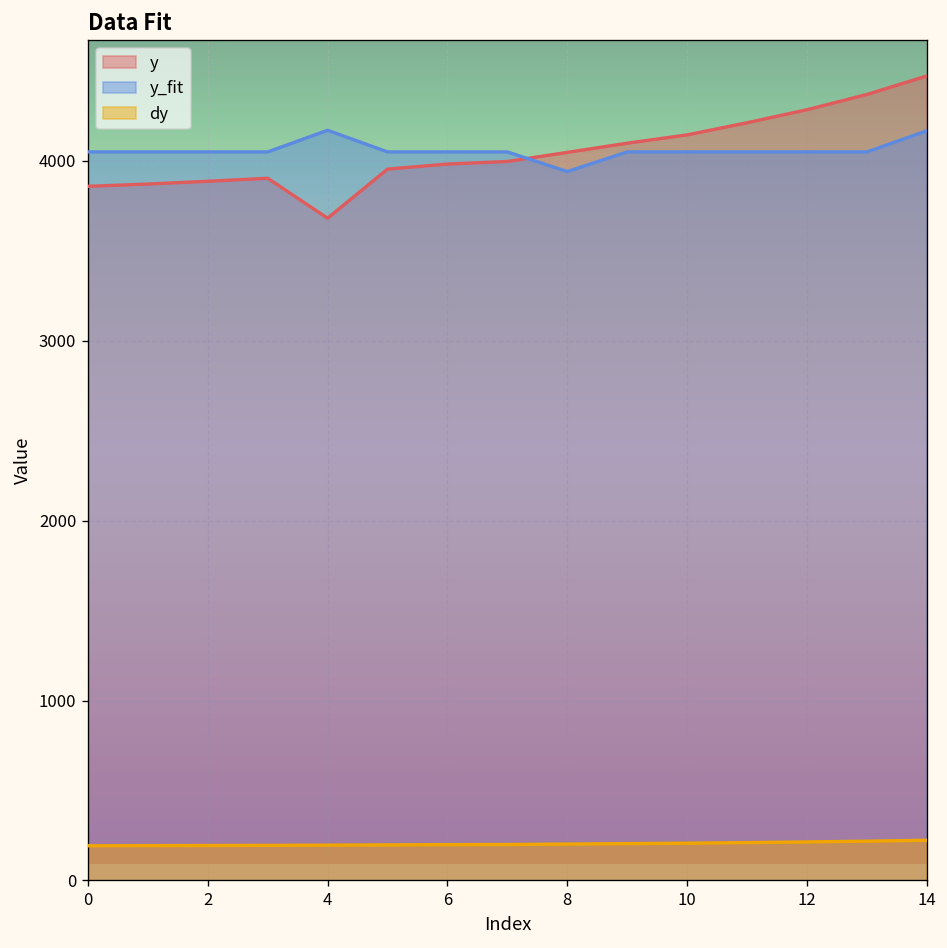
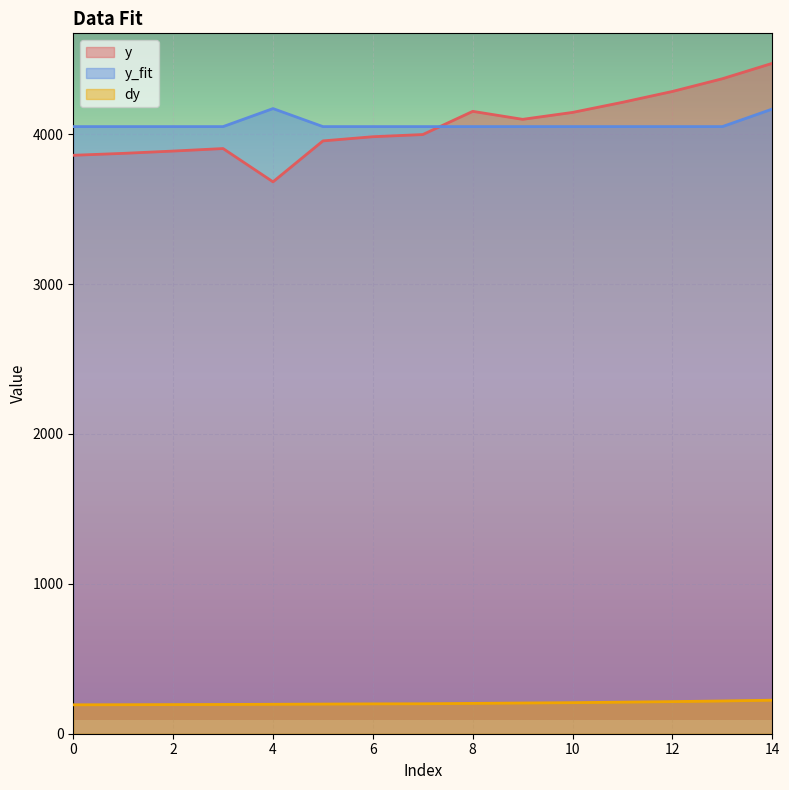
  {
    "y": {
      "0": 3860,
      "2": 3890,
      "4": 3680,
      "6": 3980,
-     "8": 4050,
+     "8": 4150,
      "10": 4140,
      "12": 4280,
      "14": 4470
    },
    "y_fit": {
      "0": 4050,
      "2": 4050,
      "4": 4170,
      "6": 4050,
-     "8": 3940,
+     "8": 4050,
      "10": 4050,
      "12": 4050,
      "14": 4170
    },
    "dy": {
      "0": 190,
      "2": 190,
      "4": 200,
      "6": 200,
      "8": 200,
      "10": 210,
      "12": 210,
      "14": 220
    }
  }
